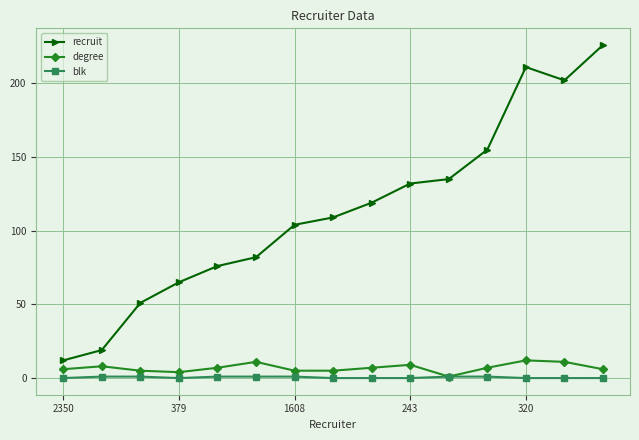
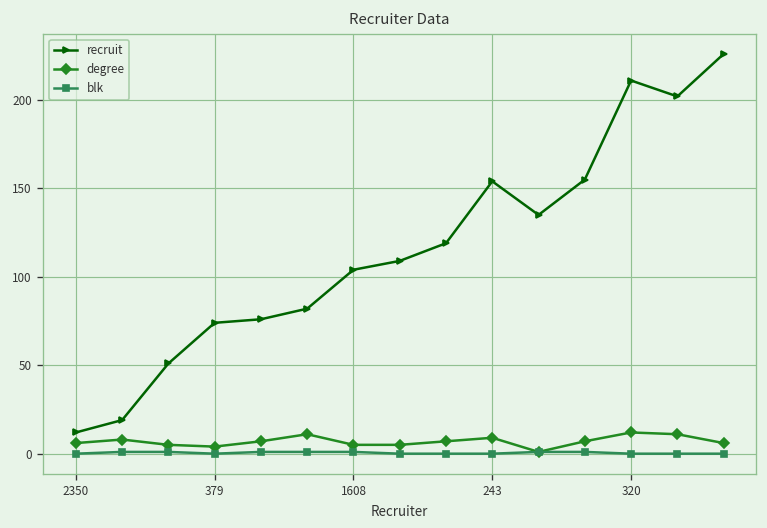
  {
    "recruit": {
      "2350": 12,
-     "379": 65,
+     "379": 74,
      "1608": 104,
-     "243": 132,
+     "243": 154,
      "320": 211
    }
  }
